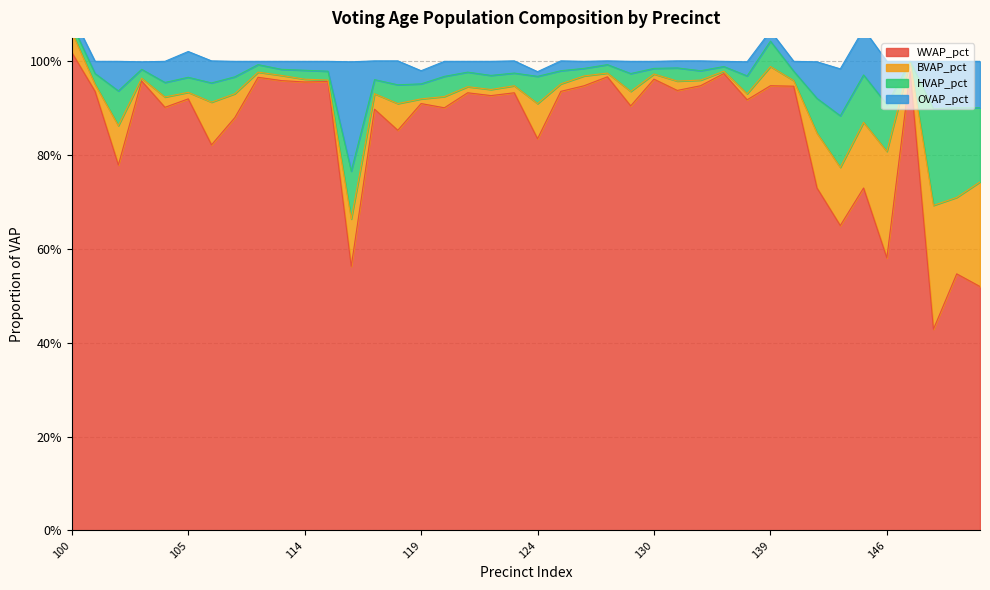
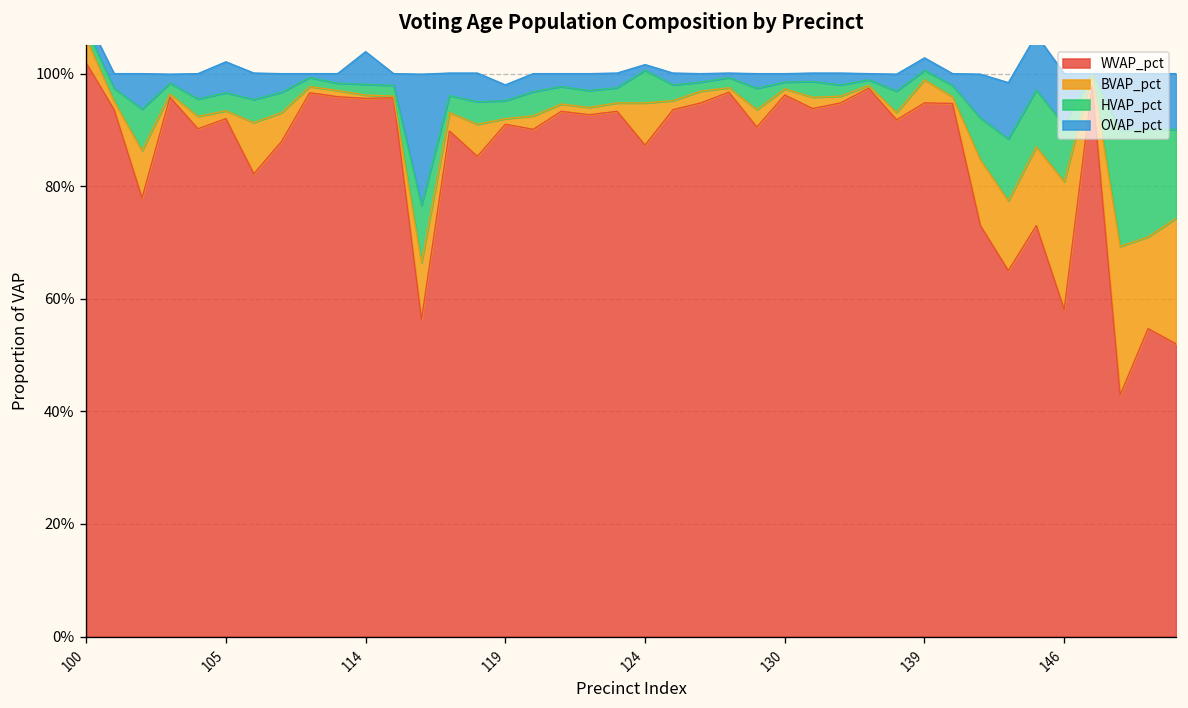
  {
    "WVAP_pct": {
      "100": "102%",
      "105": "92%",
      "114": "96%",
      "119": "91%",
-     "124": "84%",
+     "124": "87%",
      "130": "96%",
      "139": "95%",
      "146": "58%"
    },
    "BVAP_pct": {
      "105": "1%",
      "114": "1%",
      "119": "1%",
      "124": "7%",
      "130": "1%",
      "139": "4%",
      "146": "23%"
    },
    "HVAP_pct": {
      "105": "3%",
      "114": "2%",
      "119": "3%",
      "124": "6%",
      "130": "1%",
-     "139": "5%"
+     "139": "2%"
    },
    "OVAP_pct": {
      "105": "6%",
-     "114": "2%",
+     "114": "6%",
      "119": "3%",
      "124": "1%",
      "130": "2%"
    }
  }
